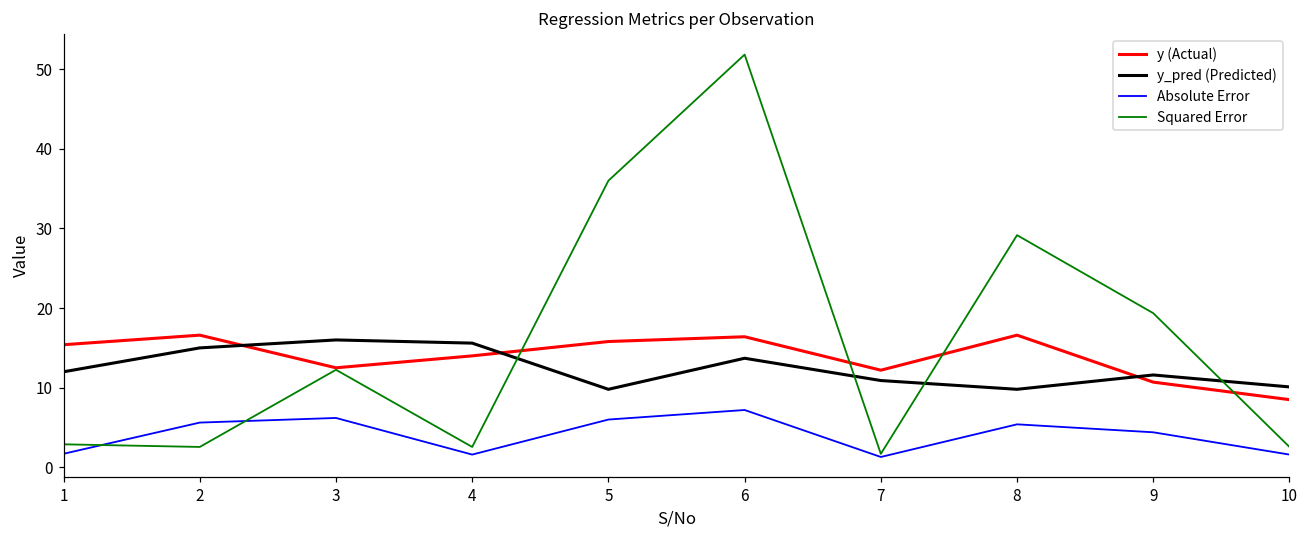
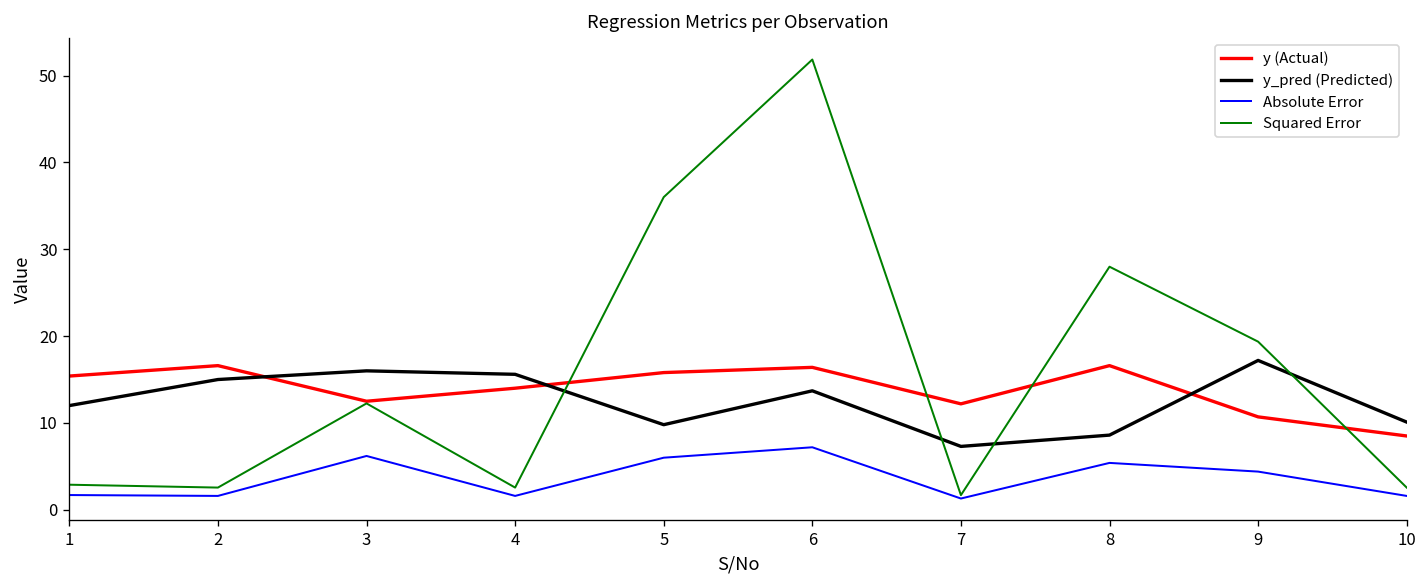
  {
    "y (Actual)": {
      "1": 15,
      "2": 17,
      "4": 14,
      "5": 16,
      "6": 16,
      "7": 12,
      "8": 17,
      "9": 11,
      "10": 9
    },
    "y_pred (Predicted)": {
      "1": 12,
      "2": 15,
      "3": 16,
      "4": 16,
      "5": 10,
      "6": 14,
-     "7": 11,
-     "8": 10,
-     "9": 12,
+     "7": 7,
+     "8": 9,
+     "9": 17,
      "10": 10
    },
    "Absolute Error": {
      "1": 2,
-     "2": 6,
+     "2": 2,
      "3": 6,
      "4": 2,
      "5": 6,
      "6": 7,
      "7": 1,
      "8": 5,
      "9": 4,
      "10": 2
    },
    "Squared Error": {
      "1": 3,
      "2": 3,
      "4": 3,
      "5": 36,
      "6": 52,
      "7": 2,
-     "8": 29,
+     "8": 28,
      "9": 19,
      "10": 3
    }
  }
